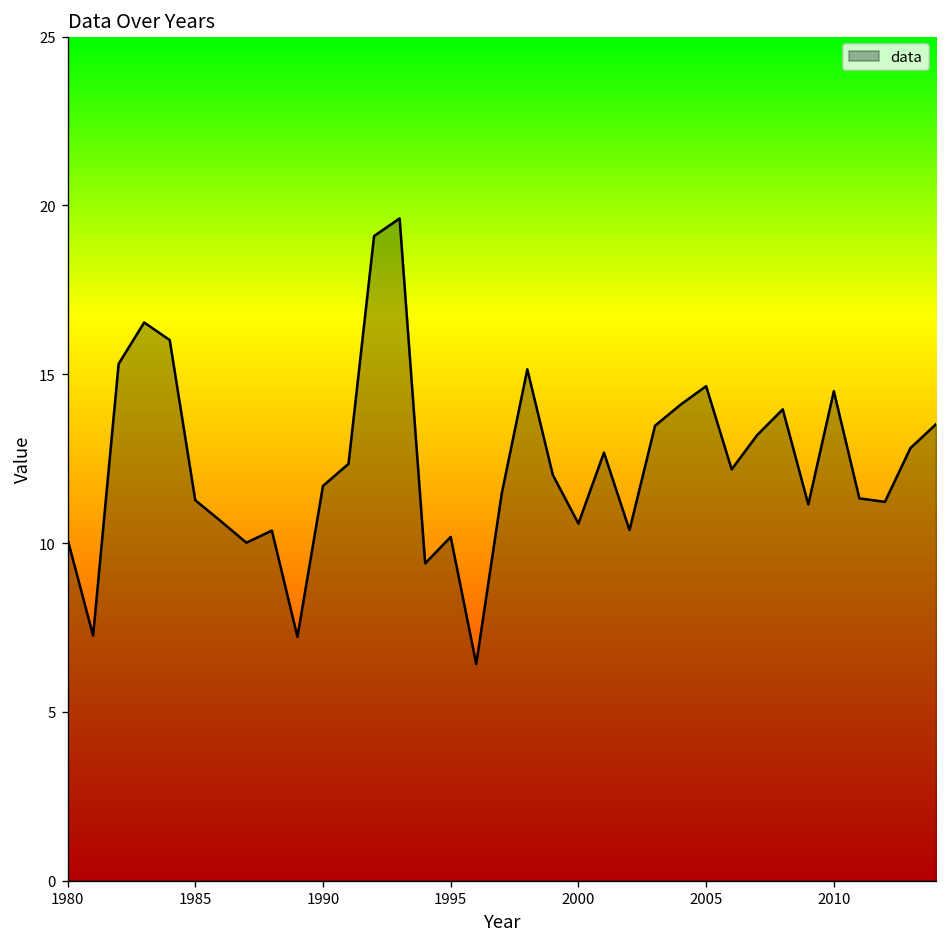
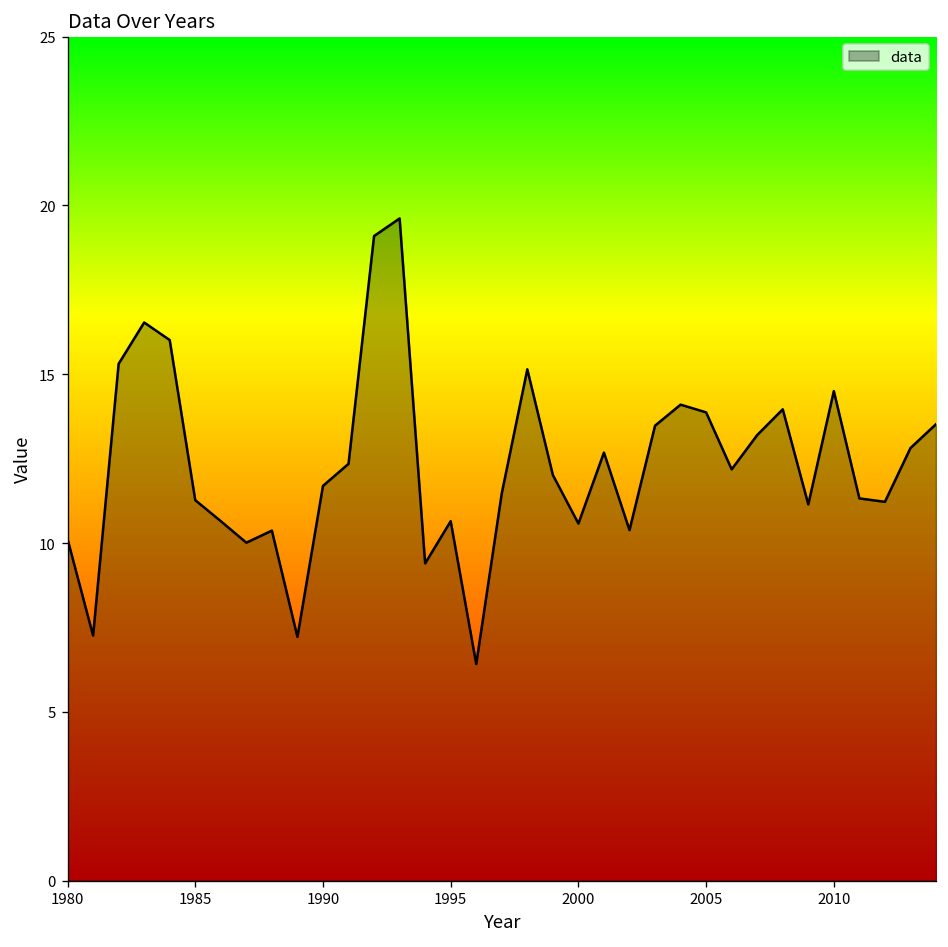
  {
    "1980": 10.1,
    "1985": 11.3,
    "1990": 11.7,
-   "1995": 10.2,
+   "1995": 10.6,
    "2000": 10.6,
-   "2005": 14.6,
+   "2005": 13.9,
    "2010": 14.5
  }
